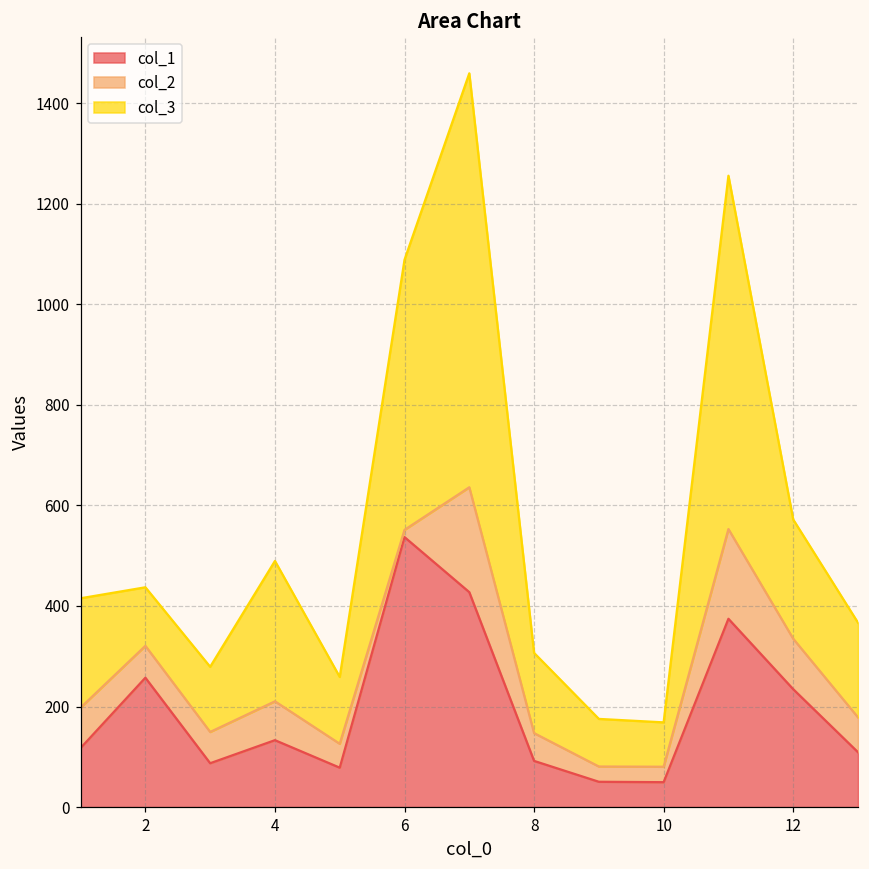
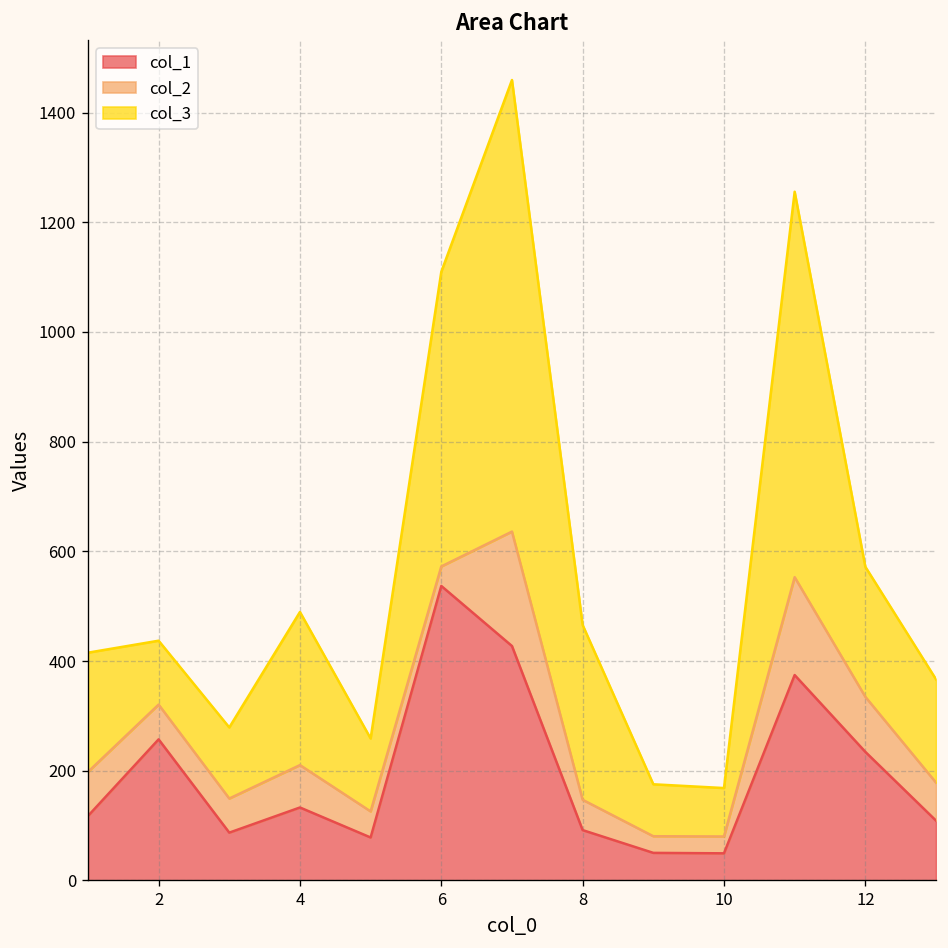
  {
    "col_1": {
      "2": 260,
      "4": 130,
      "6": 540,
      "8": 90,
      "10": 50,
      "12": 230
    },
    "col_2": {
      "2": 60,
      "4": 80,
-     "6": 10,
+     "6": 40,
      "8": 60,
      "10": 30,
      "12": 100
    },
    "col_3": {
      "2": 120,
      "4": 280,
      "6": 540,
-     "8": 160,
+     "8": 320,
      "10": 90,
      "12": 240
    }
  }
